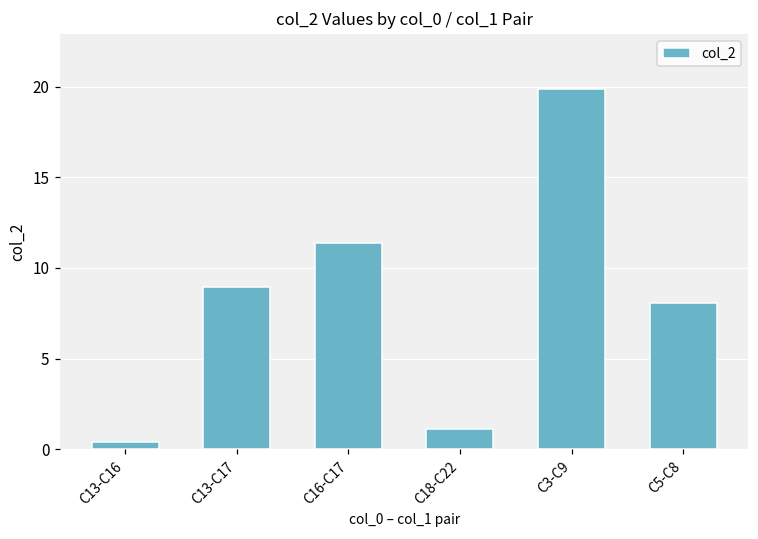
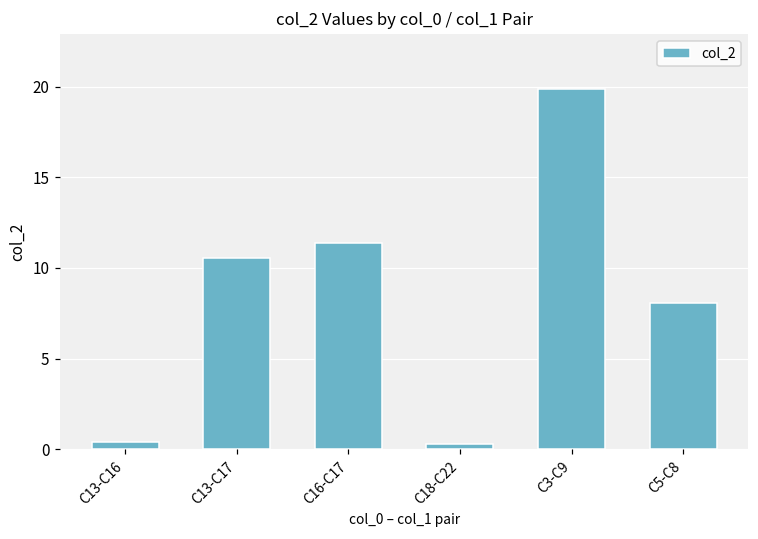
  {
    "C13-C16": 0.4,
-   "C13-C17": 9.0,
+   "C13-C17": 10.6,
    "C16-C17": 11.4,
-   "C18-C22": 1.1,
+   "C18-C22": 0.3,
    "C3-C9": 19.9,
    "C5-C8": 8.1
  }
